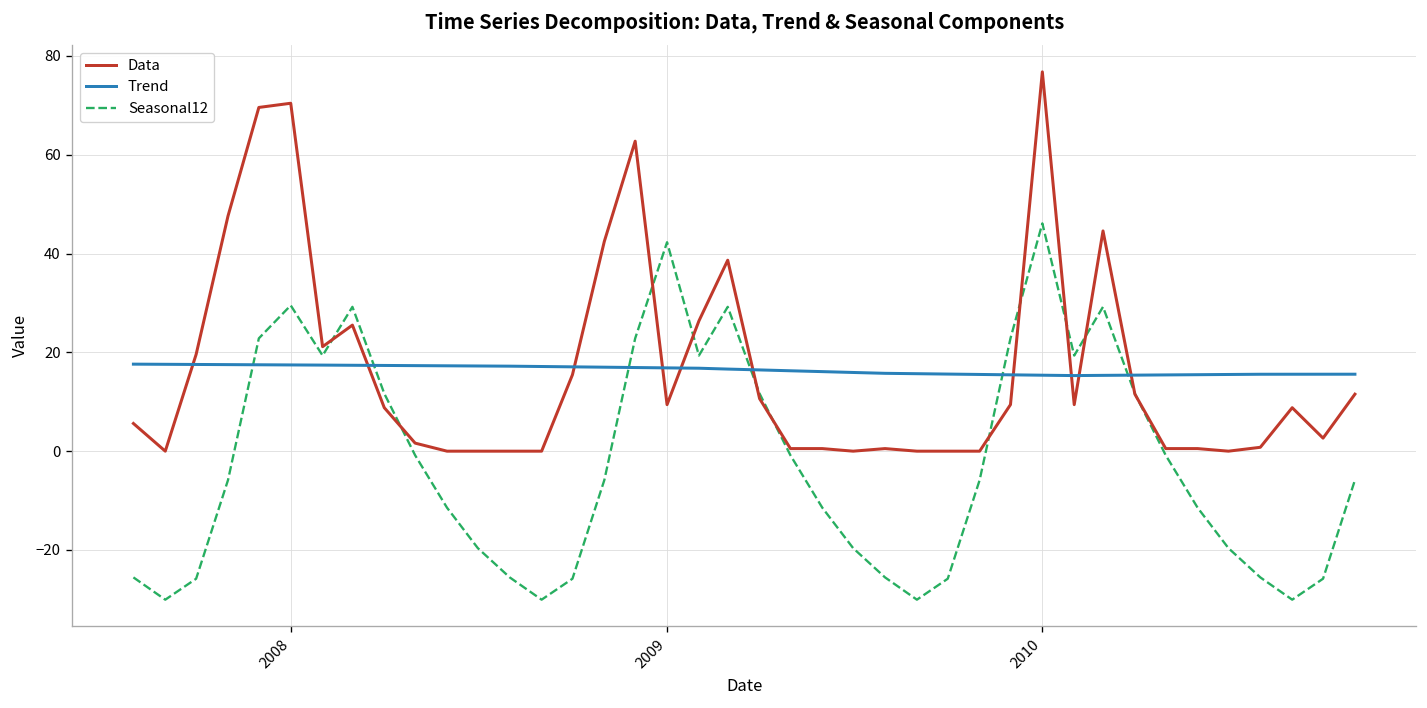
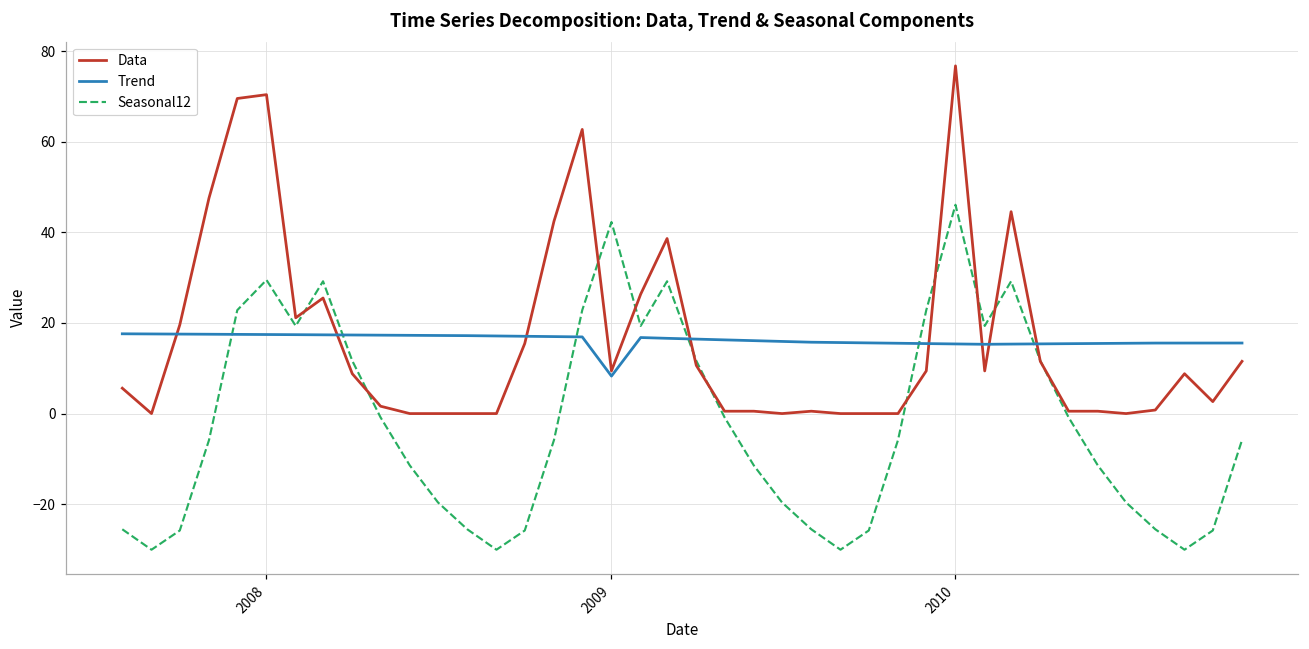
  {
    "Data": {
      "2008": 70,
      "2009": 9,
      "2010": 77
    },
    "Trend": {
      "2008": 17,
-     "2009": 17,
+     "2009": 8,
      "2010": 15
    },
    "Seasonal12": {
      "2008": 30,
      "2009": 42,
      "2010": 46
    }
  }
